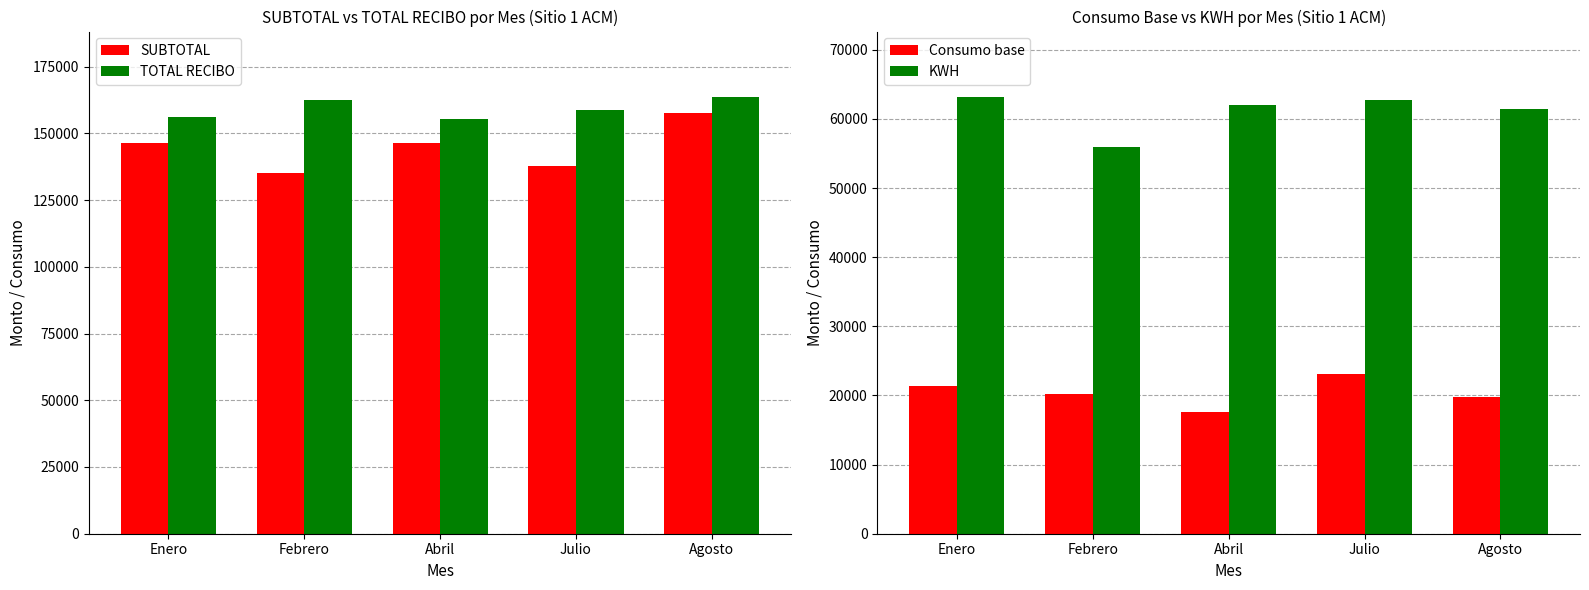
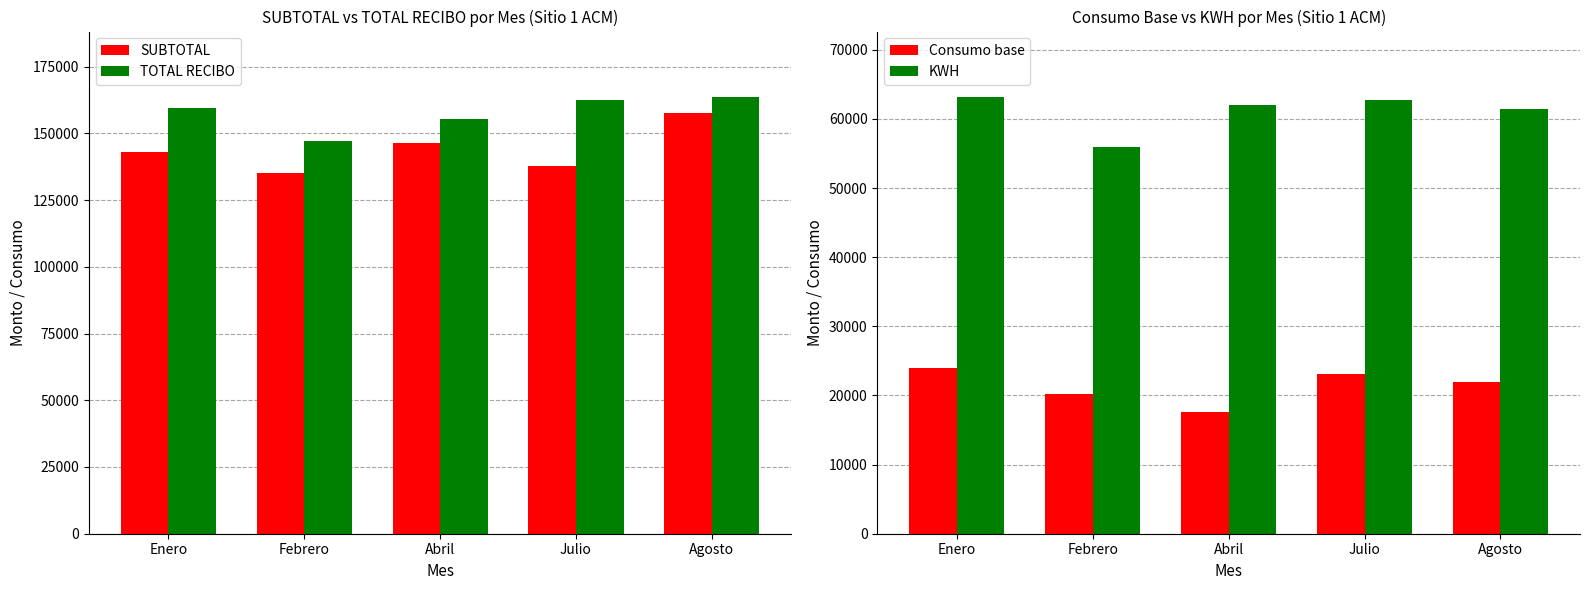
  {
    "SUBTOTAL vs TOTAL RECIBO por Mes (Sitio 1 ACM)": {
      "SUBTOTAL": {
-       "Enero": 146000,
+       "Enero": 143000,
        "Febrero": 135000,
        "Abril": 146000,
        "Julio": 138000,
        "Agosto": 158000
      },
      "TOTAL RECIBO": {
-       "Enero": 156000,
-       "Febrero": 162000,
+       "Enero": 159000,
+       "Febrero": 147000,
        "Abril": 155000,
-       "Julio": 159000,
+       "Julio": 162000,
        "Agosto": 164000
      }
    },
    "Consumo Base vs KWH por Mes (Sitio 1 ACM)": {
      "Consumo base": {
-       "Enero": 21000,
+       "Enero": 24000,
        "Febrero": 20000,
        "Abril": 18000,
        "Julio": 23000,
-       "Agosto": 20000
+       "Agosto": 22000
      },
      "KWH": {
        "Enero": 63000,
        "Febrero": 56000,
        "Abril": 62000,
        "Julio": 63000,
        "Agosto": 62000
      }
    }
  }
